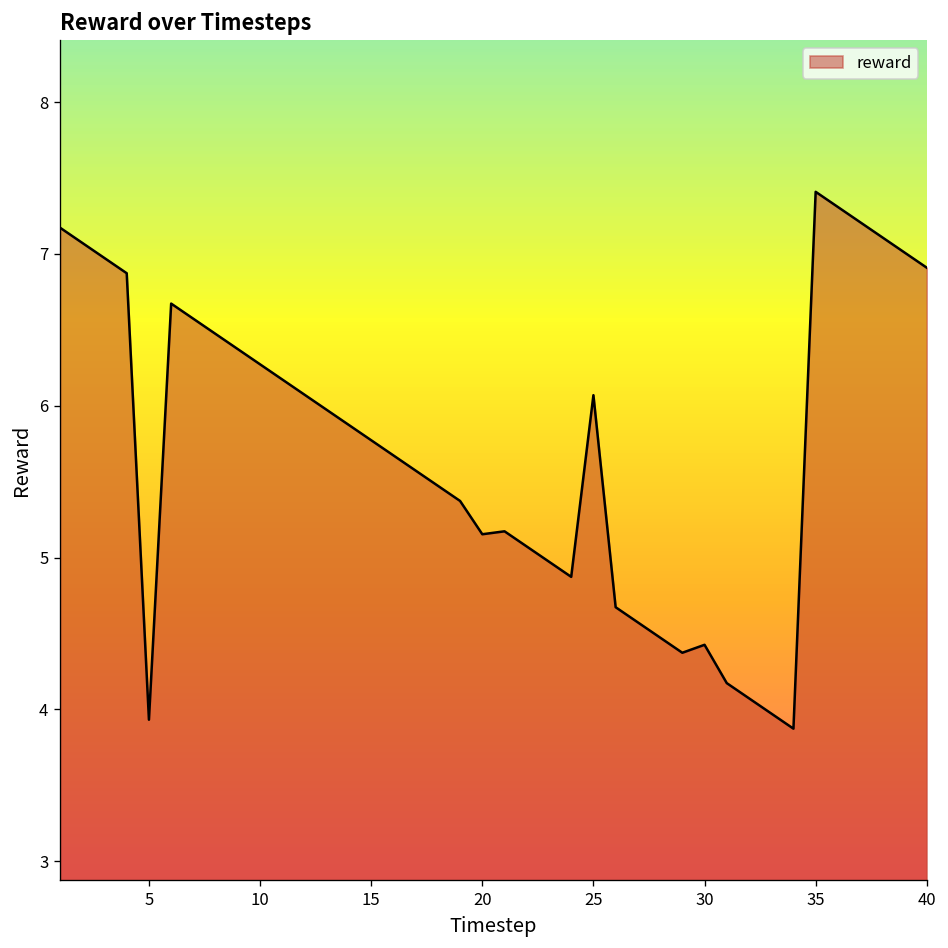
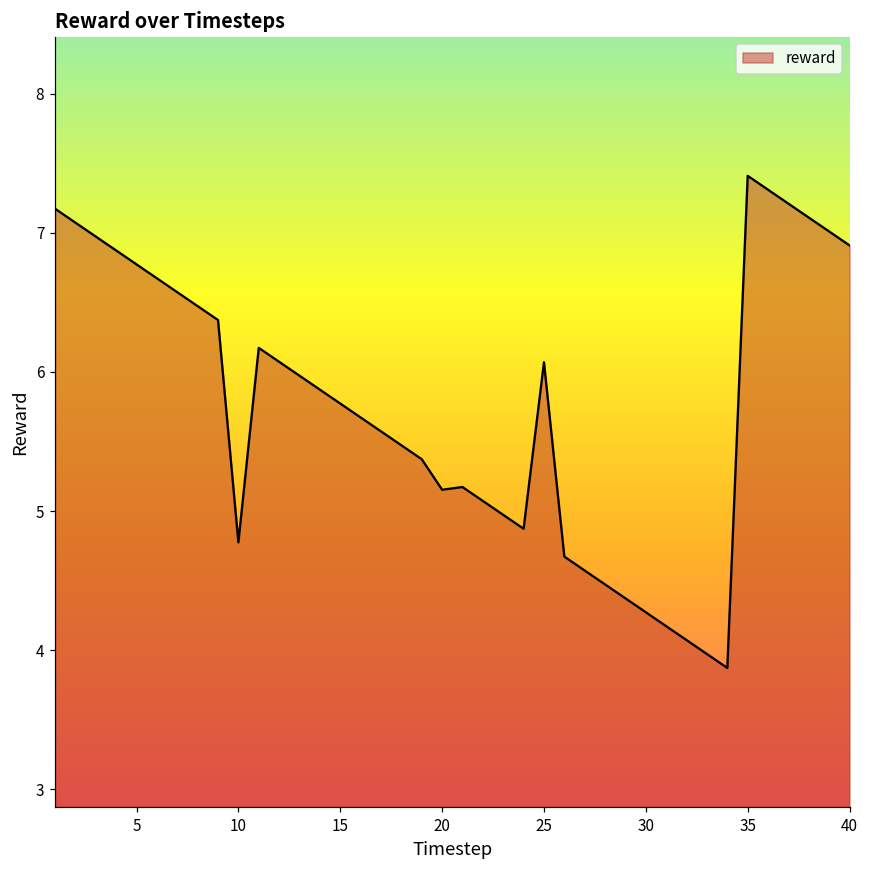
  {
-   "5": 3.93,
-   "10": 6.27,
+   "5": 6.77,
+   "10": 4.78,
    "15": 5.77,
    "20": 5.15,
    "25": 6.07,
-   "30": 4.43,
+   "30": 4.27,
    "35": 7.41,
    "40": 6.91
  }
